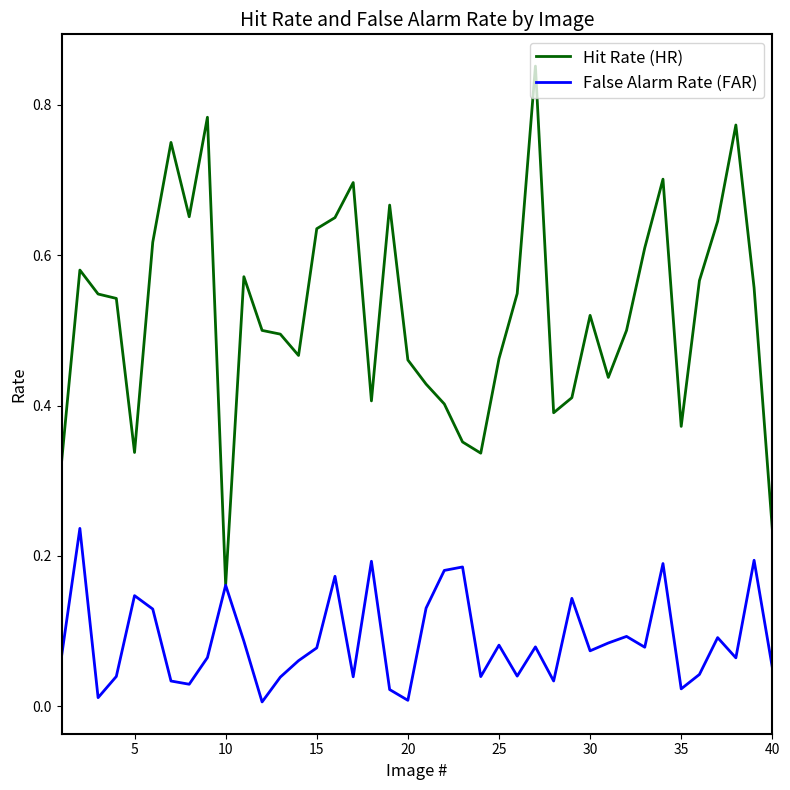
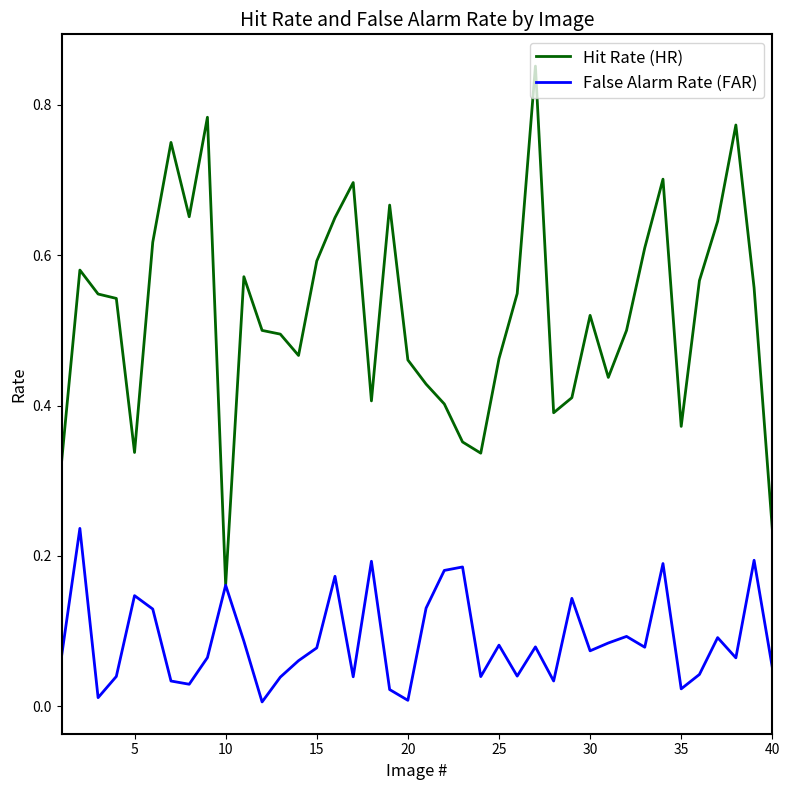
  {
    "Hit Rate (HR)": {
      "5": 0.34,
-     "15": 0.64,
+     "15": 0.59,
      "20": 0.46,
      "25": 0.46,
      "30": 0.52,
      "35": 0.37,
      "40": 0.24
    },
    "False Alarm Rate (FAR)": {
      "5": 0.15,
      "15": 0.08,
      "20": 0.01,
      "25": 0.08,
      "30": 0.07,
      "35": 0.02,
      "40": 0.05
    }
  }
